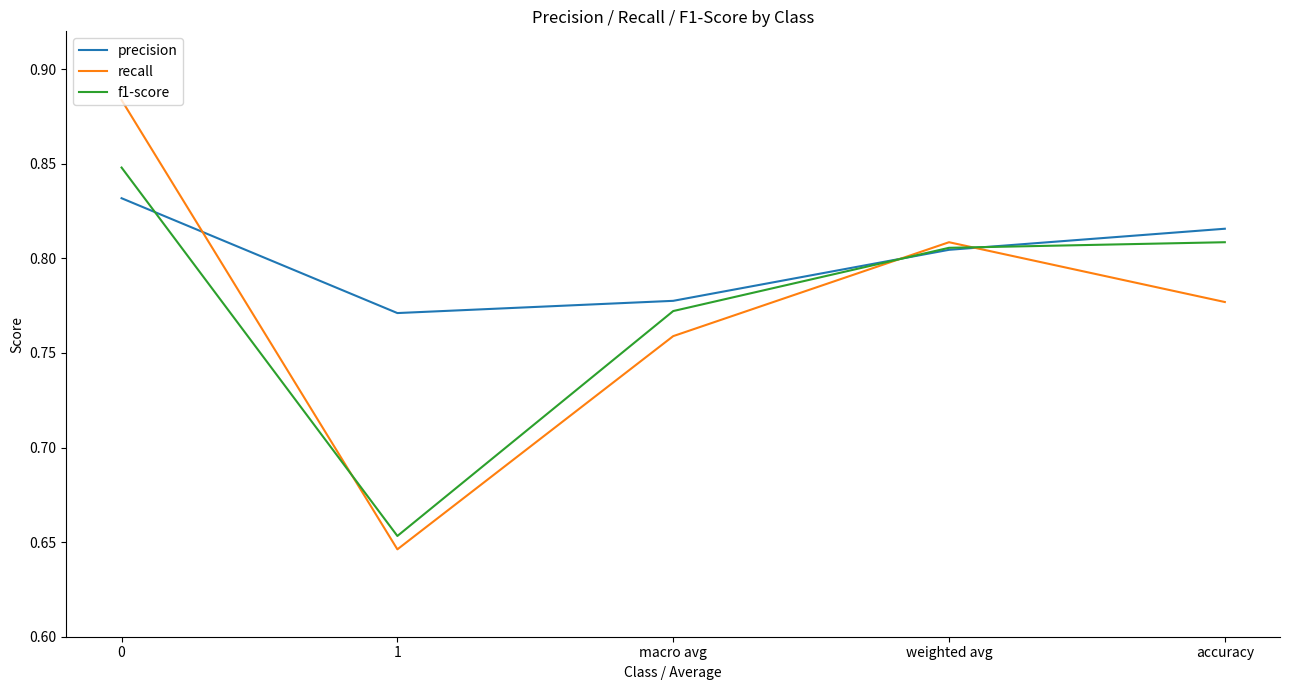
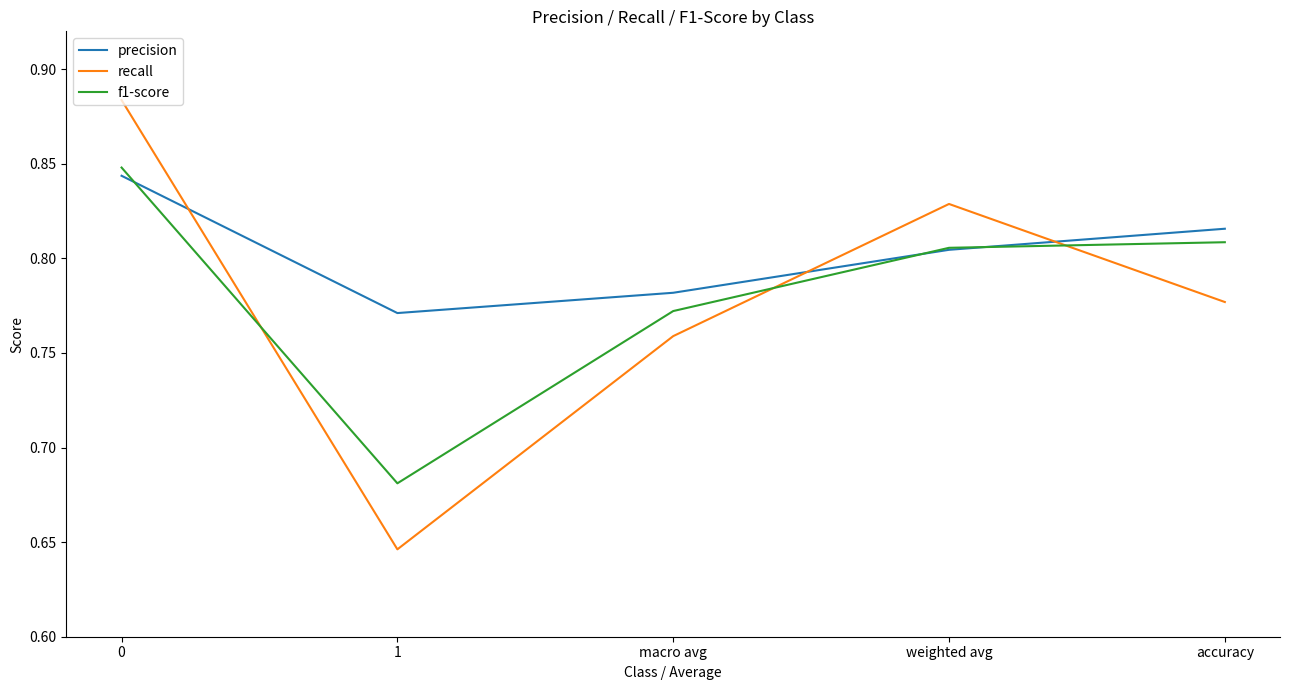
  {
    "precision": {
-     "0": 0.832,
+     "0": 0.844,
      "1": 0.771,
-     "macro avg": 0.778,
+     "macro avg": 0.782,
      "accuracy": 0.816
    },
    "recall": {
      "1": 0.646,
      "macro avg": 0.759,
-     "weighted avg": 0.809,
+     "weighted avg": 0.829,
      "accuracy": 0.777
    },
    "f1-score": {
      "0": 0.848,
-     "1": 0.653,
+     "1": 0.681,
      "macro avg": 0.772,
      "accuracy": 0.809
    }
  }
